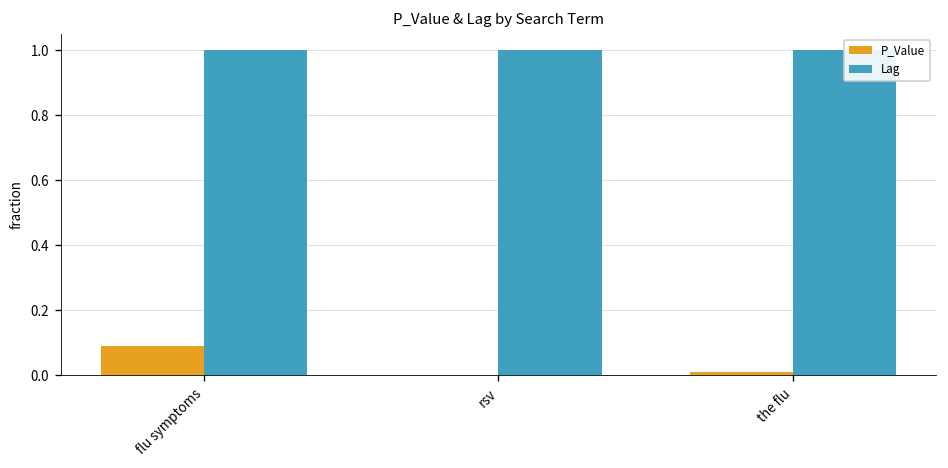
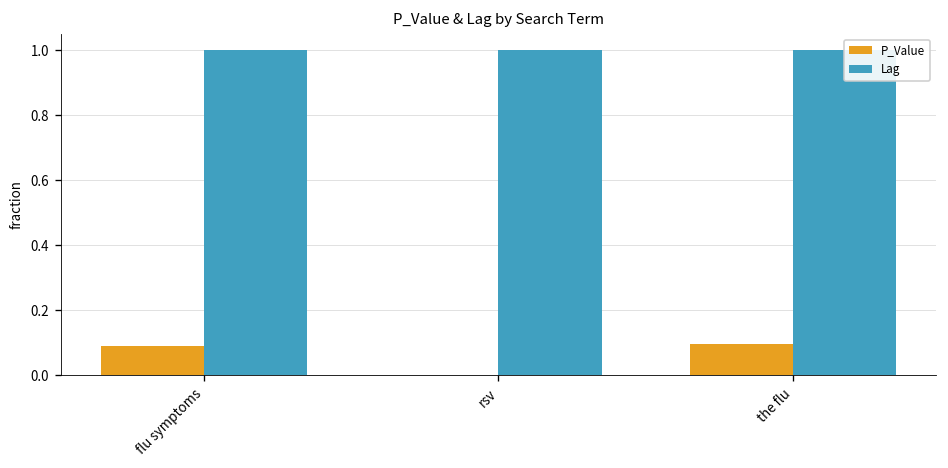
  {
    "P_Value": {
      "flu symptoms": 0.09,
-     "the flu": 0.01
+     "the flu": 0.09
    },
    "Lag": {
      "flu symptoms": 1.00,
      "rsv": 1.00
    }
  }
